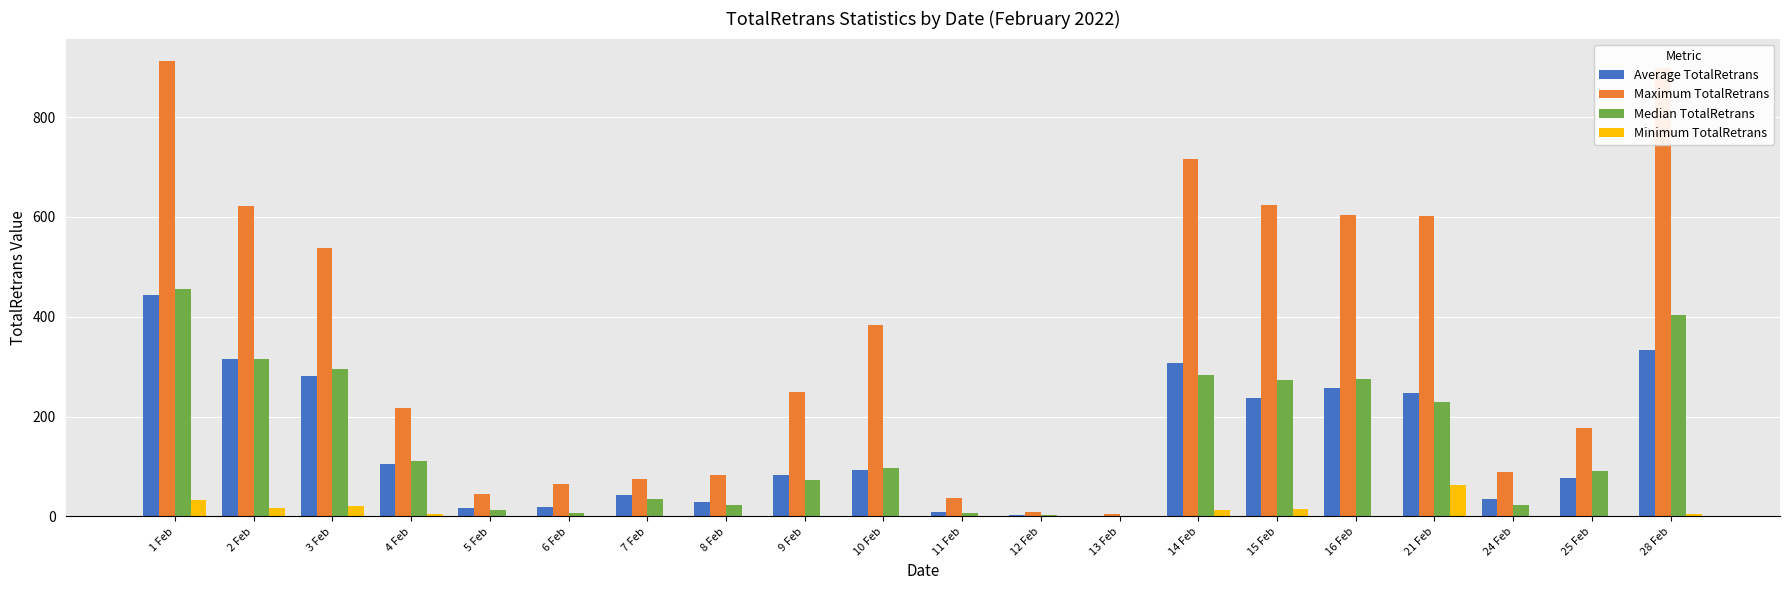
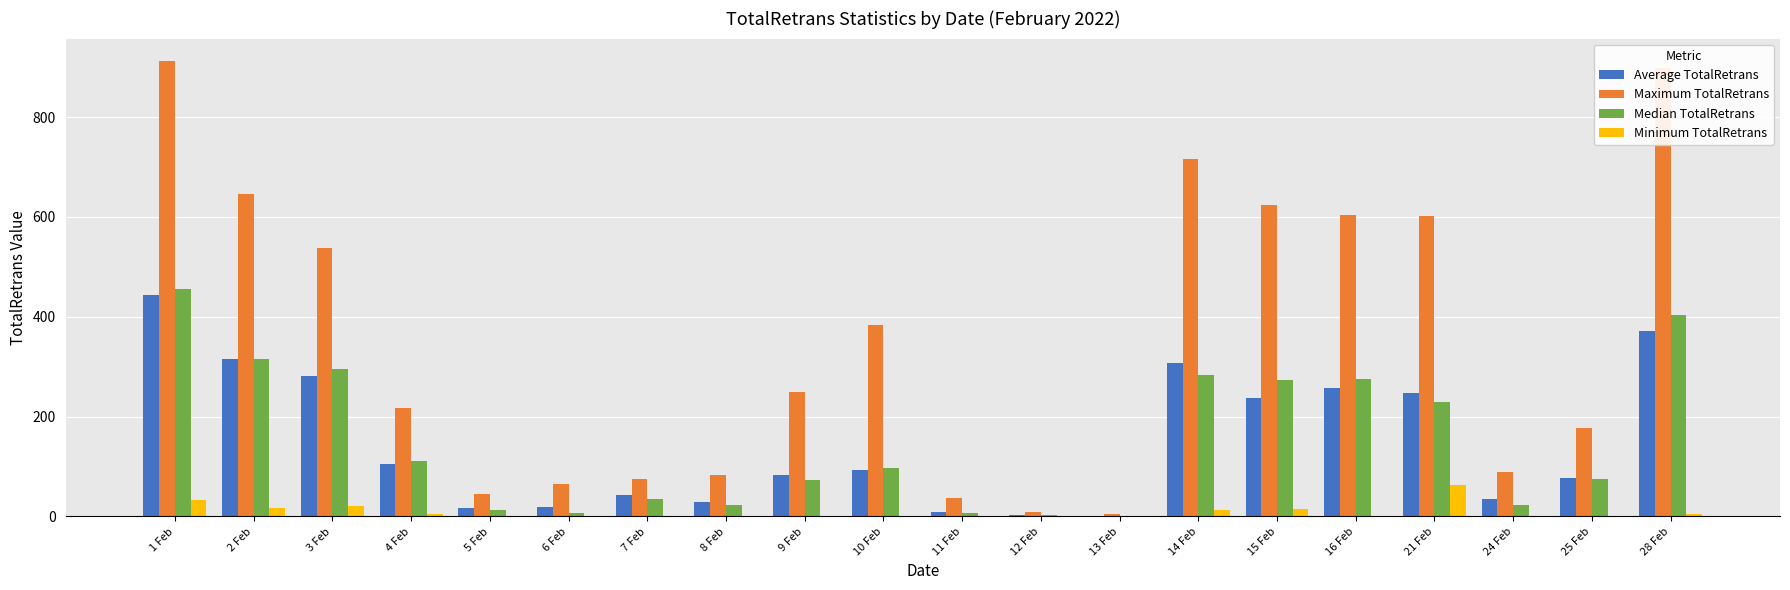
  {
    "Average TotalRetrans": {
      "1 Feb": 440,
      "2 Feb": 320,
      "3 Feb": 280,
      "4 Feb": 110,
      "5 Feb": 20,
      "6 Feb": 20,
      "7 Feb": 40,
      "8 Feb": 30,
      "9 Feb": 80,
      "10 Feb": 90,
      "11 Feb": 10,
      "14 Feb": 310,
      "15 Feb": 240,
      "16 Feb": 260,
      "21 Feb": 250,
      "24 Feb": 30,
      "25 Feb": 80,
-     "28 Feb": 330
+     "28 Feb": 370
    },
    "Maximum TotalRetrans": {
      "1 Feb": 910,
-     "2 Feb": 620,
+     "2 Feb": 650,
      "3 Feb": 540,
      "4 Feb": 220,
      "5 Feb": 50,
      "6 Feb": 60,
      "7 Feb": 80,
      "8 Feb": 80,
      "9 Feb": 250,
      "10 Feb": 380,
      "11 Feb": 40,
      "12 Feb": 10,
      "14 Feb": 720,
      "15 Feb": 620,
      "16 Feb": 600,
      "21 Feb": 600,
      "24 Feb": 90,
      "25 Feb": 180
    },
    "Median TotalRetrans": {
      "1 Feb": 450,
      "2 Feb": 310,
      "3 Feb": 290,
      "4 Feb": 110,
      "5 Feb": 10,
      "6 Feb": 10,
      "7 Feb": 40,
      "8 Feb": 20,
      "9 Feb": 70,
      "10 Feb": 100,
      "11 Feb": 10,
      "14 Feb": 280,
      "15 Feb": 270,
      "16 Feb": 270,
      "21 Feb": 230,
      "24 Feb": 20,
-     "25 Feb": 90,
+     "25 Feb": 70,
      "28 Feb": 400
    },
    "Minimum TotalRetrans": {
      "1 Feb": 30,
      "2 Feb": 20,
      "3 Feb": 20,
      "4 Feb": 10,
      "6 Feb": 0,
      "13 Feb": 0,
      "14 Feb": 10,
      "15 Feb": 10,
      "21 Feb": 60,
      "28 Feb": 10
    }
  }
